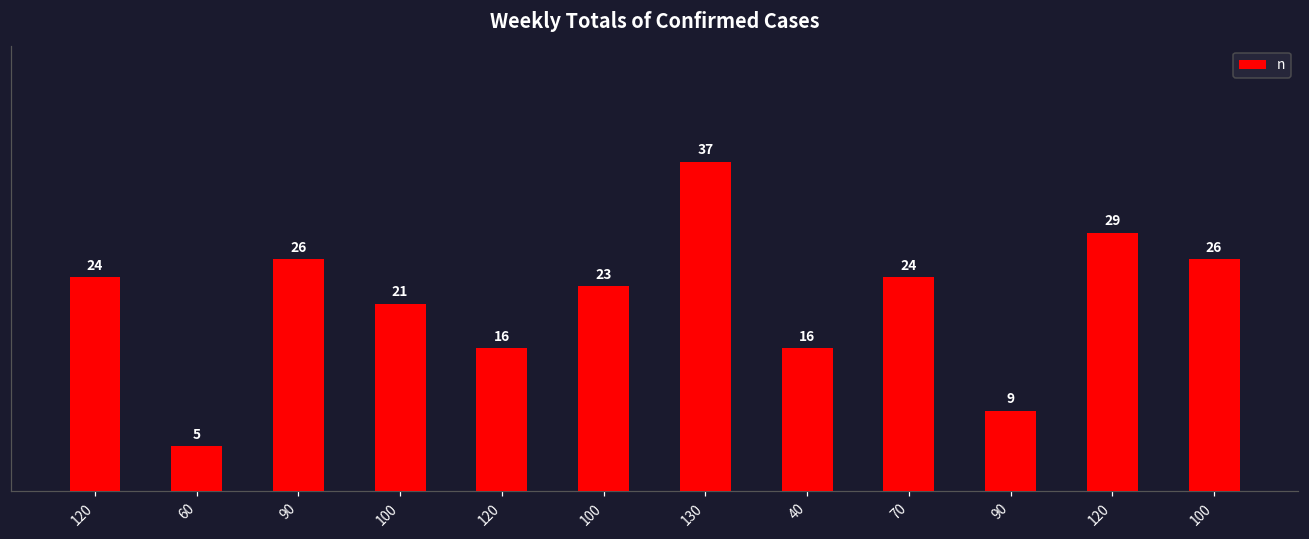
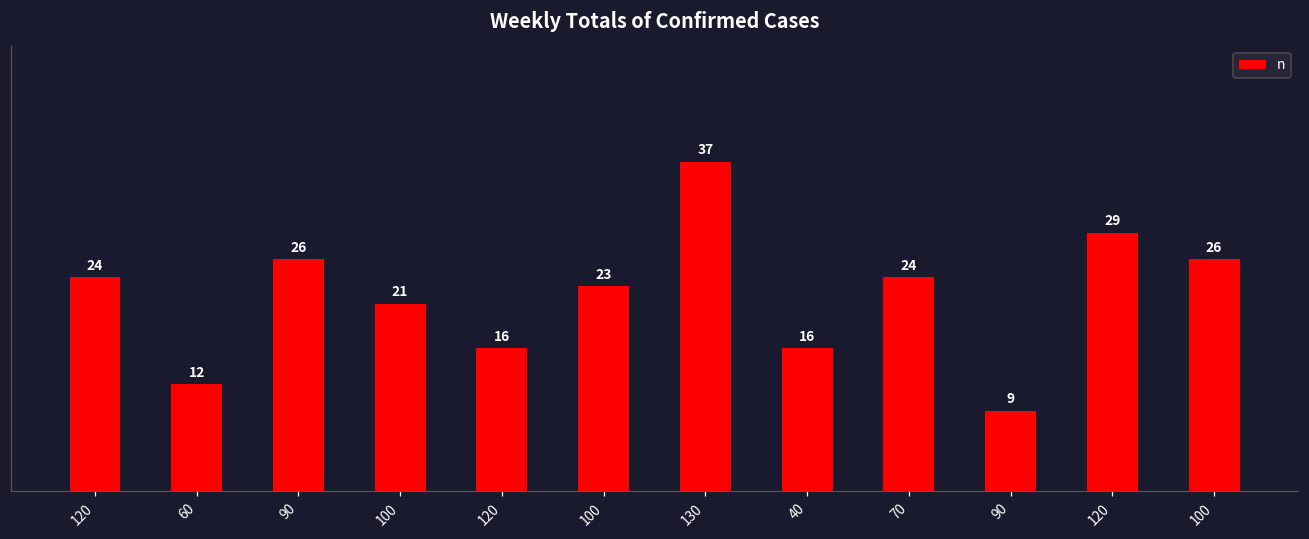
  {
-   "60": 5,
+   "60": 12,
    "130": 37,
    "40": 16,
    "70": 24
  }
